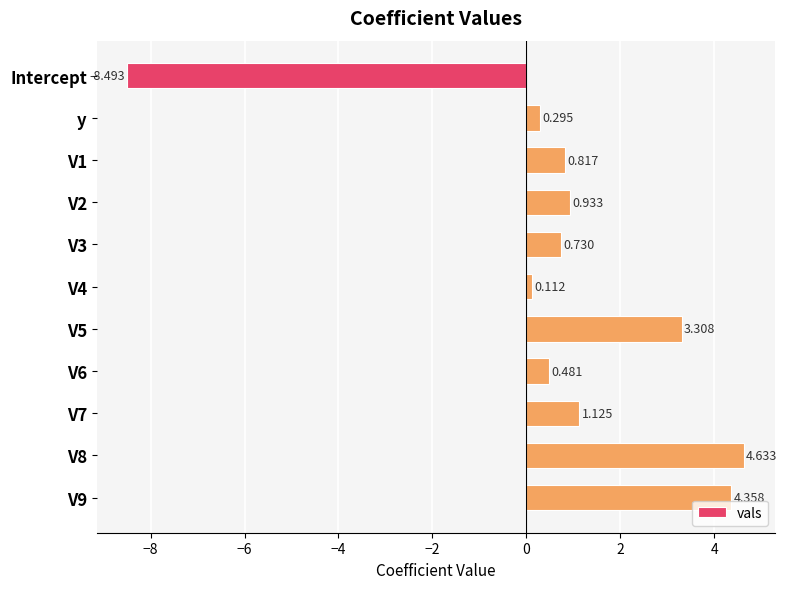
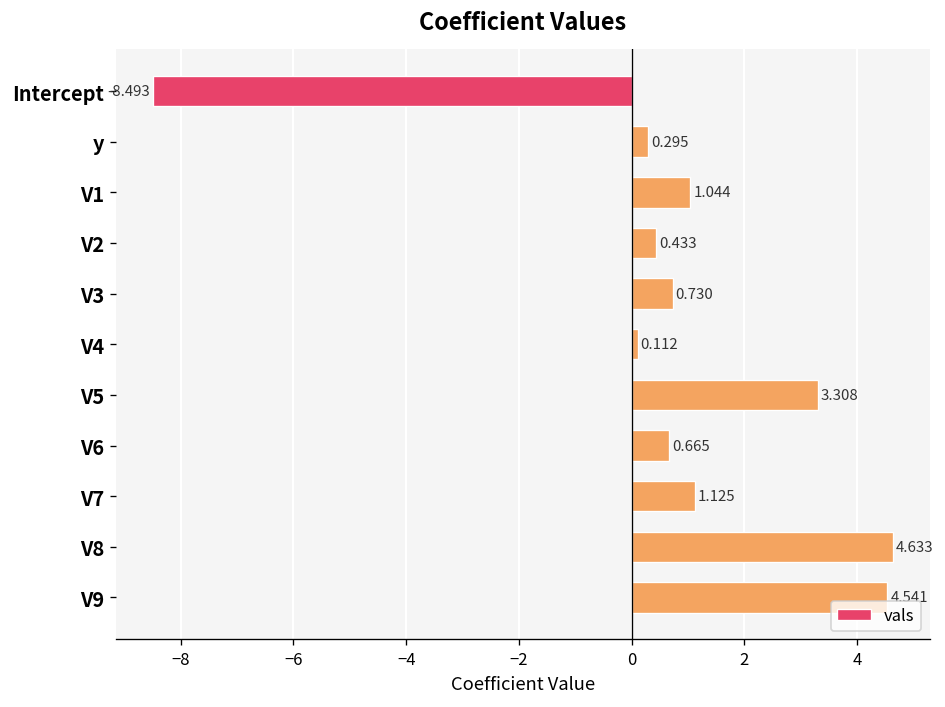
  {
    "Intercept": -8.493,
    "y": 0.295,
-   "V1": 0.817,
-   "V2": 0.933,
+   "V1": 1.044,
+   "V2": 0.433,
    "V3": 0.730,
    "V4": 0.112,
    "V5": 3.308,
-   "V6": 0.481,
+   "V6": 0.665,
    "V7": 1.125,
    "V8": 4.633,
-   "V9": 4.4
+   "V9": 4.5
  }
